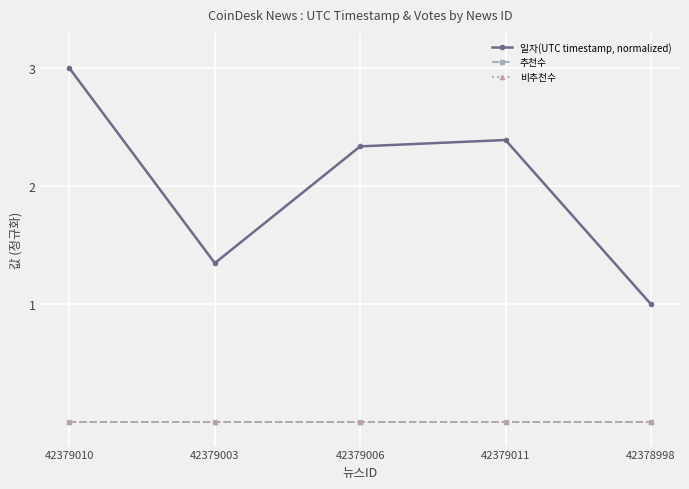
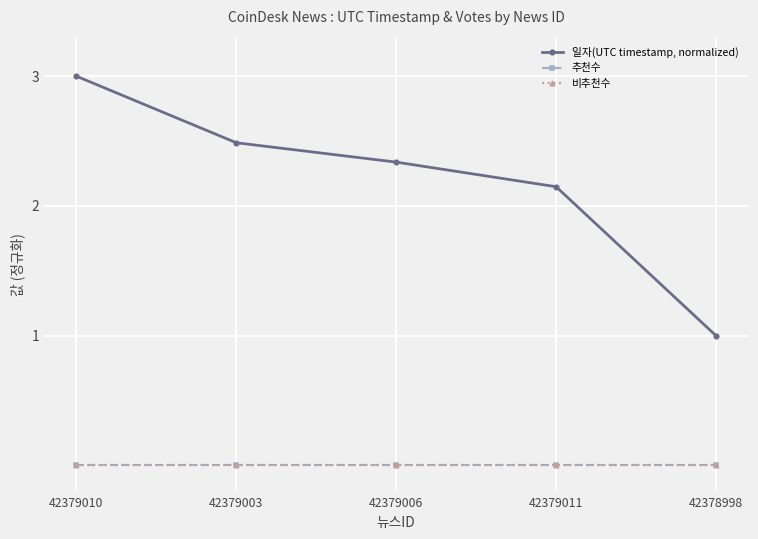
  {
    "일자(UTC timestamp, normalized)": {
      "42379010": 3.00,
-     "42379003": 1.35,
+     "42379003": 2.49,
      "42379006": 2.34,
-     "42379011": 2.39,
+     "42379011": 2.15,
      "42378998": 1.00
    },
    "비추천수": {
      "42379010": 0.00,
      "42379003": 0.00,
      "42379006": 0.00,
      "42379011": 0.00,
      "42378998": 0.00
    }
  }
